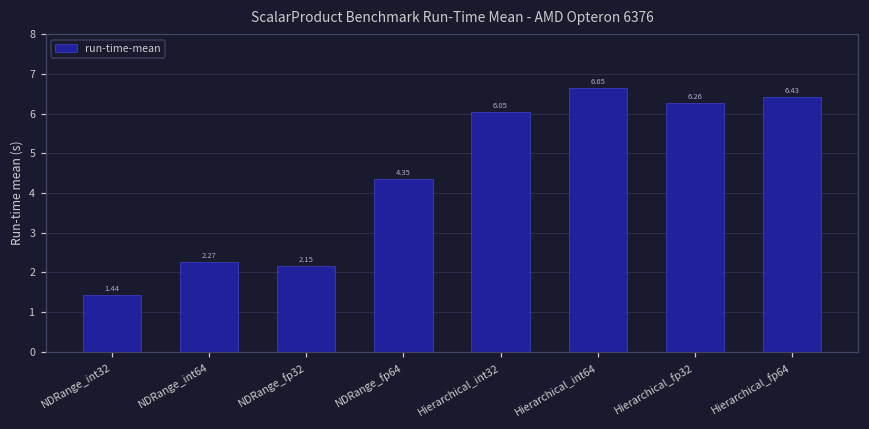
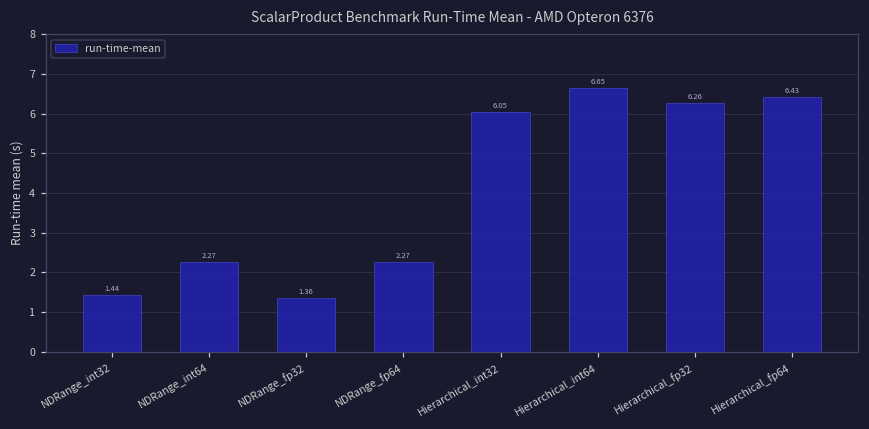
  {
    "NDRange_int32": 1.44,
    "NDRange_int64": 2.27,
-   "NDRange_fp32": 2.15,
-   "NDRange_fp64": 4.35,
+   "NDRange_fp32": 1.36,
+   "NDRange_fp64": 2.27,
    "Hierarchical_int32": 6.05,
    "Hierarchical_int64": 6.65,
    "Hierarchical_fp32": 6.26,
    "Hierarchical_fp64": 6.43
  }
